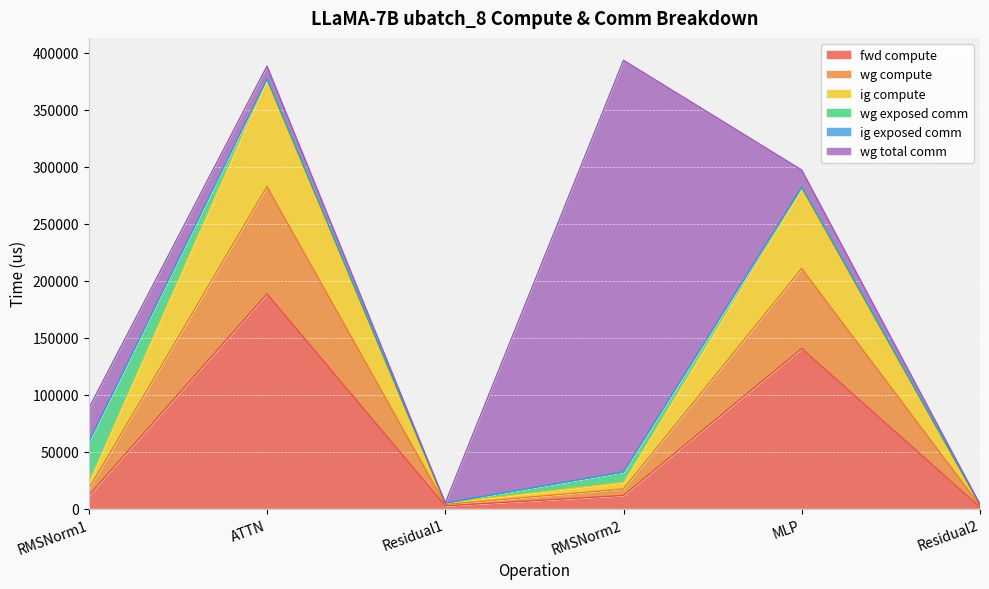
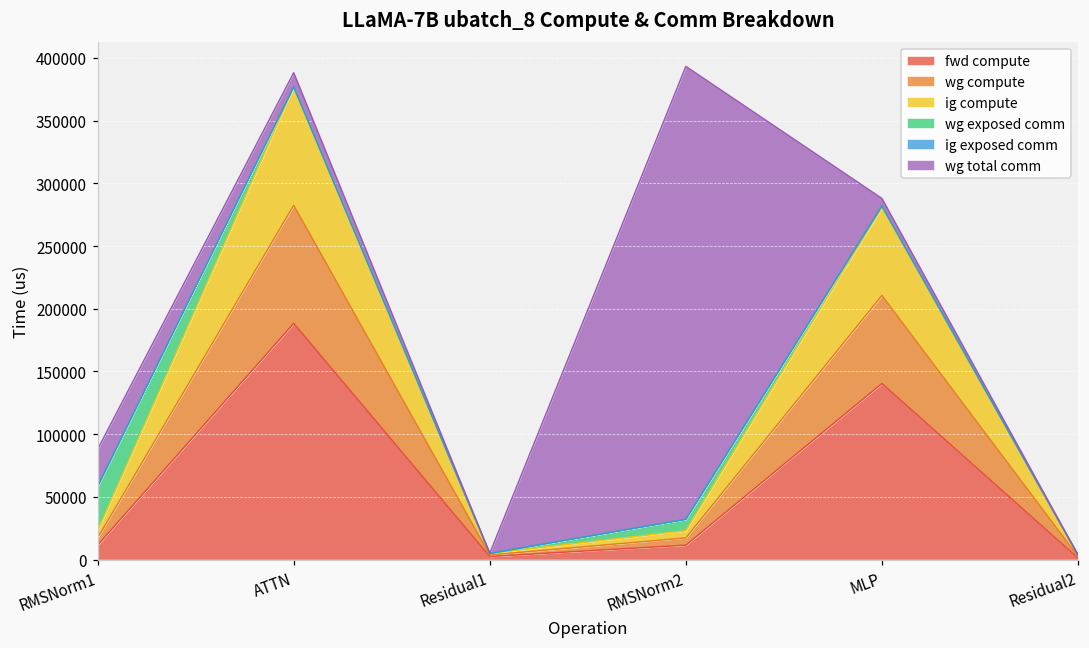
  {
    "ig compute": {
      "RMSNorm1": 6000,
      "RMSNorm2": 6000
    },
    "wg total comm": {
      "RMSNorm1": 30000,
      "ATTN": 11000,
      "RMSNorm2": 361000,
-     "MLP": 15000
+     "MLP": 6000
    }
  }
